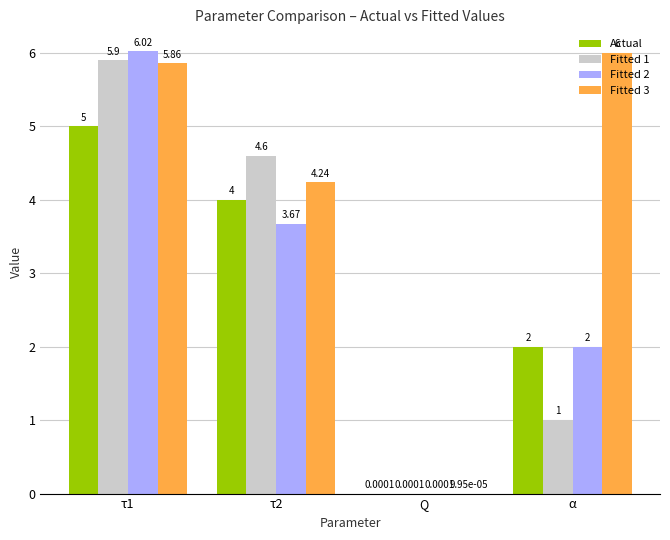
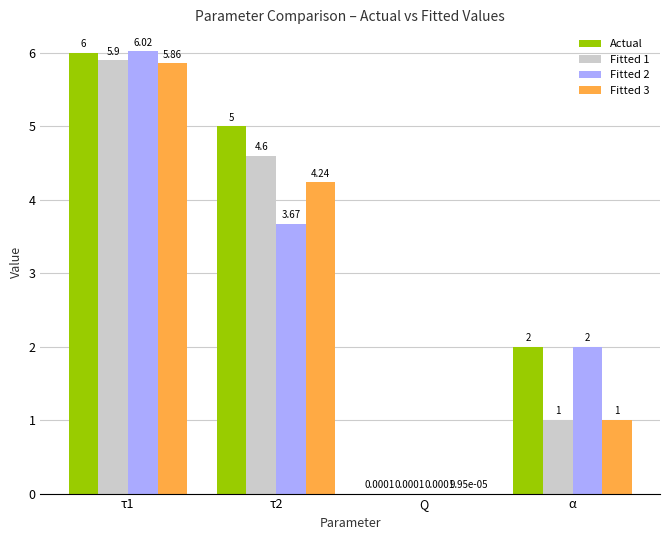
  {
    "Actual": {
-     "τ1": "5",
-     "τ2": "4",
+     "τ1": "6",
+     "τ2": "5",
      "Q": "0.0001",
      "α": "2"
    },
    "Fitted 1": {
      "τ1": "5.9",
      "τ2": "4.6",
      "Q": "0.0001",
      "α": "1"
    },
    "Fitted 2": {
      "τ1": "6.02",
      "τ2": "3.67",
      "α": "2"
    },
    "Fitted 3": {
      "τ1": "5.86",
      "τ2": "4.24",
      "Q": "9.95e-05",
-     "α": "6"
+     "α": "1"
    }
  }
